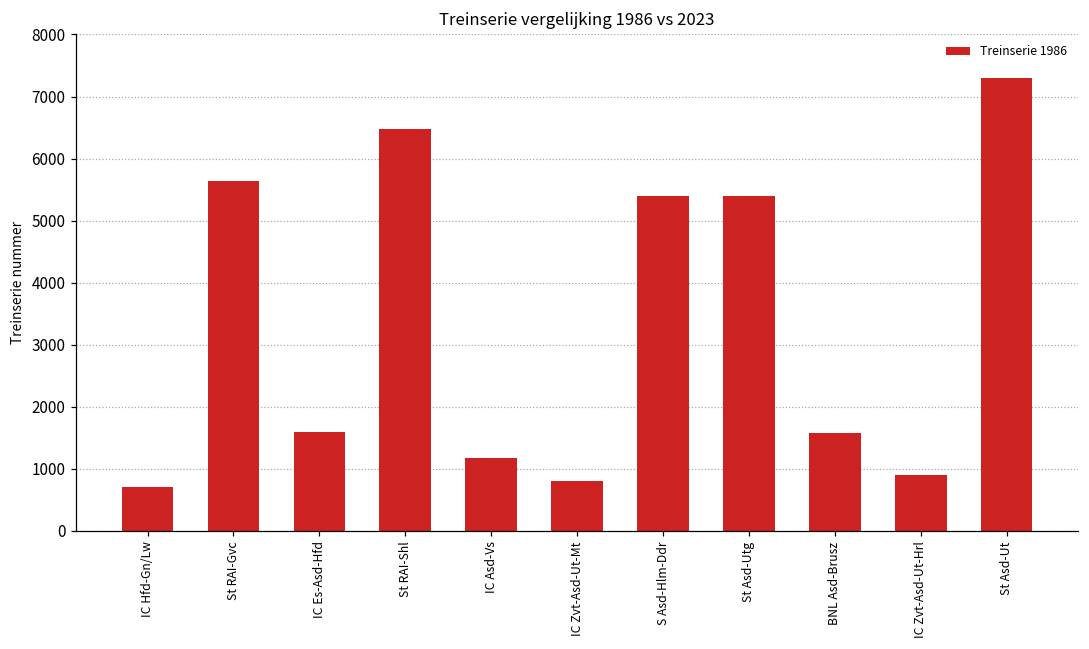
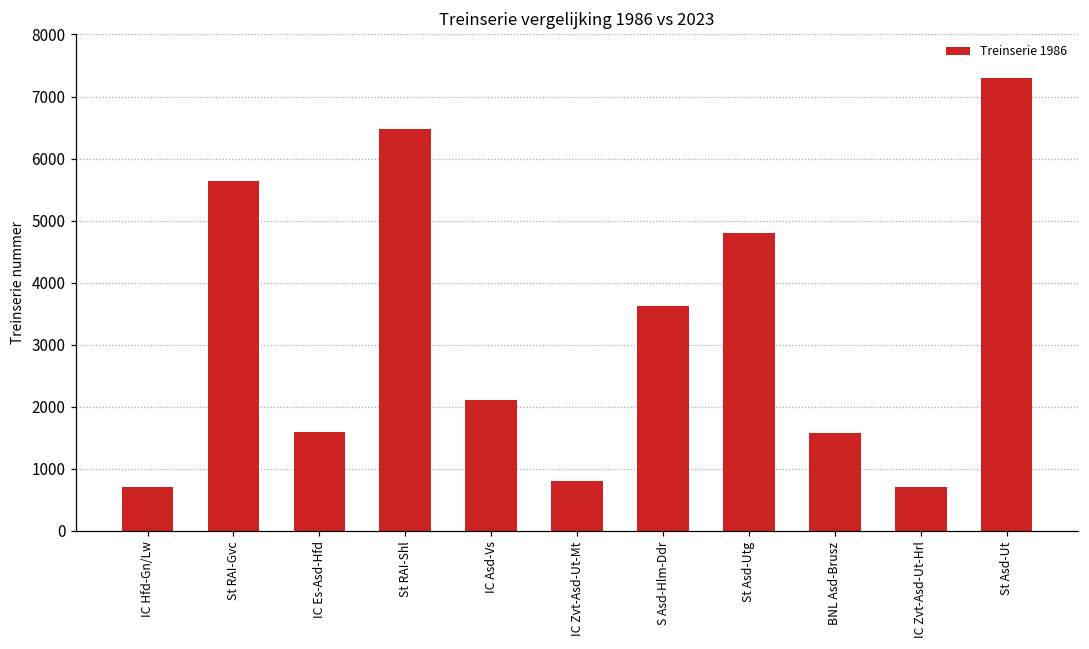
  {
    "IC Hfd-Gn/Lw": 700,
    "St RAI-Gvc": 5600,
    "IC Es-Asd-Hfd": 1600,
    "St RAI-Shl": 6500,
-   "IC Asd-Vs": 1200,
+   "IC Asd-Vs": 2100,
    "IC Zvt-Asd-Ut-Mt": 800,
-   "S Asd-Hlm-Ddr": 5400,
-   "St Asd-Utg": 5400,
+   "S Asd-Hlm-Ddr": 3600,
+   "St Asd-Utg": 4800,
    "BNL Asd-Brusz": 1600,
-   "IC Zvt-Asd-Ut-Hrl": 900,
+   "IC Zvt-Asd-Ut-Hrl": 700,
    "St Asd-Ut": 7300
  }
